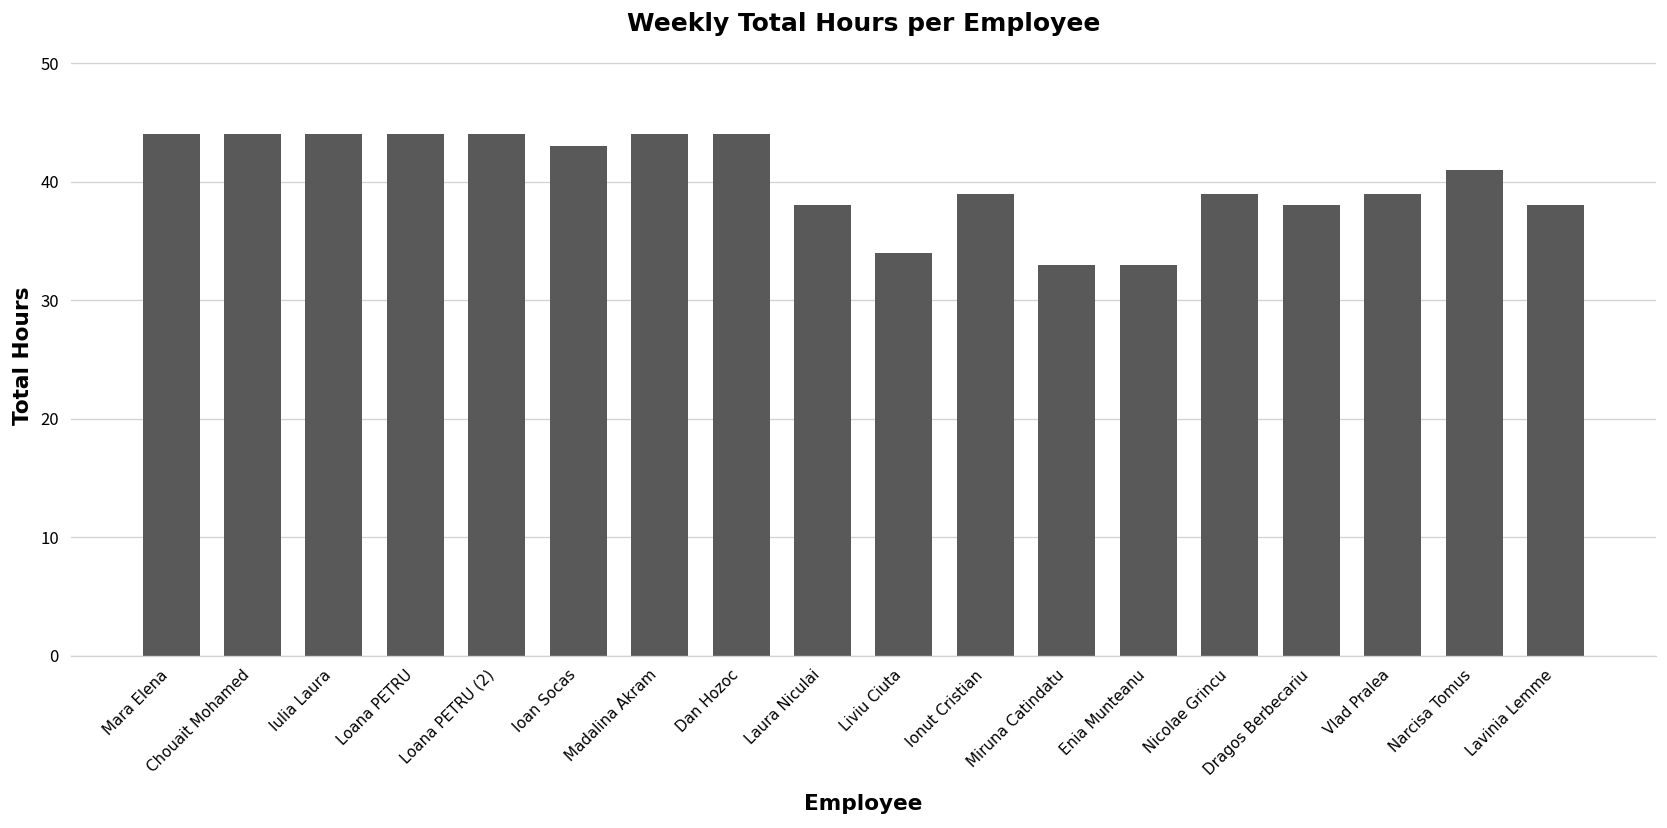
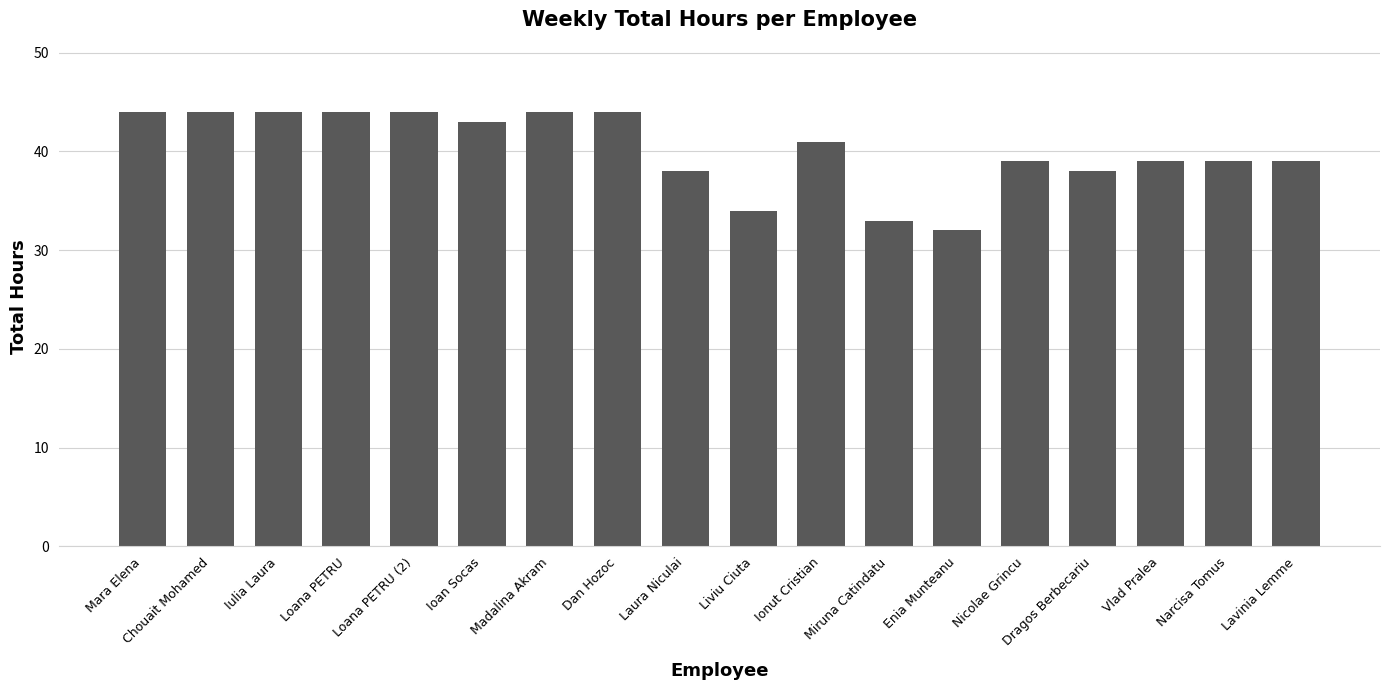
  {
    "Mara Elena": 44,
    "Chouait Mohamed": 44,
    "Iulia Laura": 44,
    "Loana PETRU": 44,
    "Loana PETRU (2)": 44,
    "Ioan Socas": 43,
    "Madalina Akram": 44,
    "Dan Hozoc": 44,
    "Laura Niculai": 38,
    "Liviu Ciuta": 34,
-   "Ionut Cristian": 39,
+   "Ionut Cristian": 41,
    "Miruna Catindatu": 33,
-   "Enia Munteanu": 33,
+   "Enia Munteanu": 32,
    "Nicolae Grincu": 39,
    "Dragos Berbecariu": 38,
    "Vlad Pralea": 39,
-   "Narcisa Tomus": 41,
-   "Lavinia Lemme": 38
+   "Narcisa Tomus": 39,
+   "Lavinia Lemme": 39
  }
